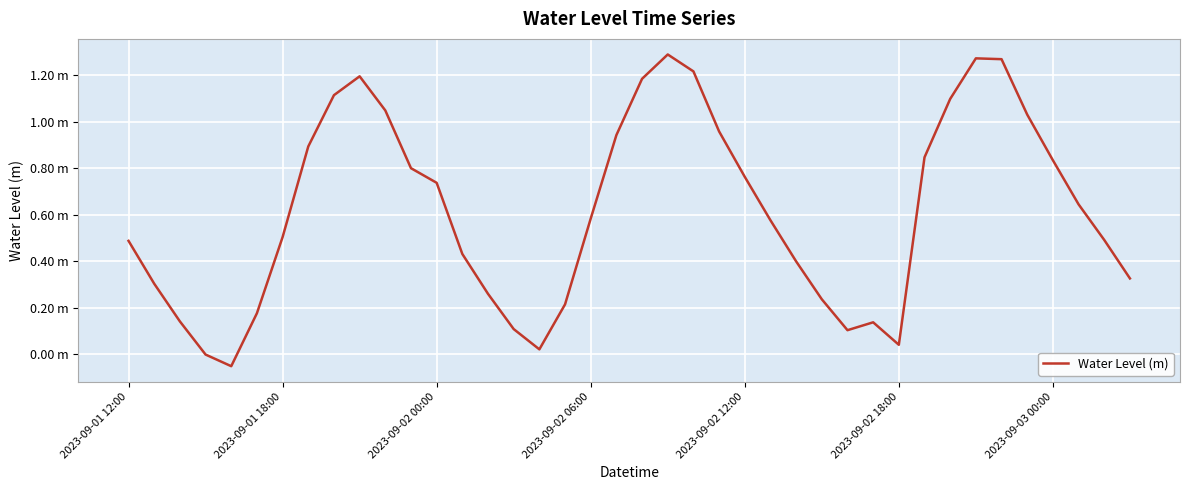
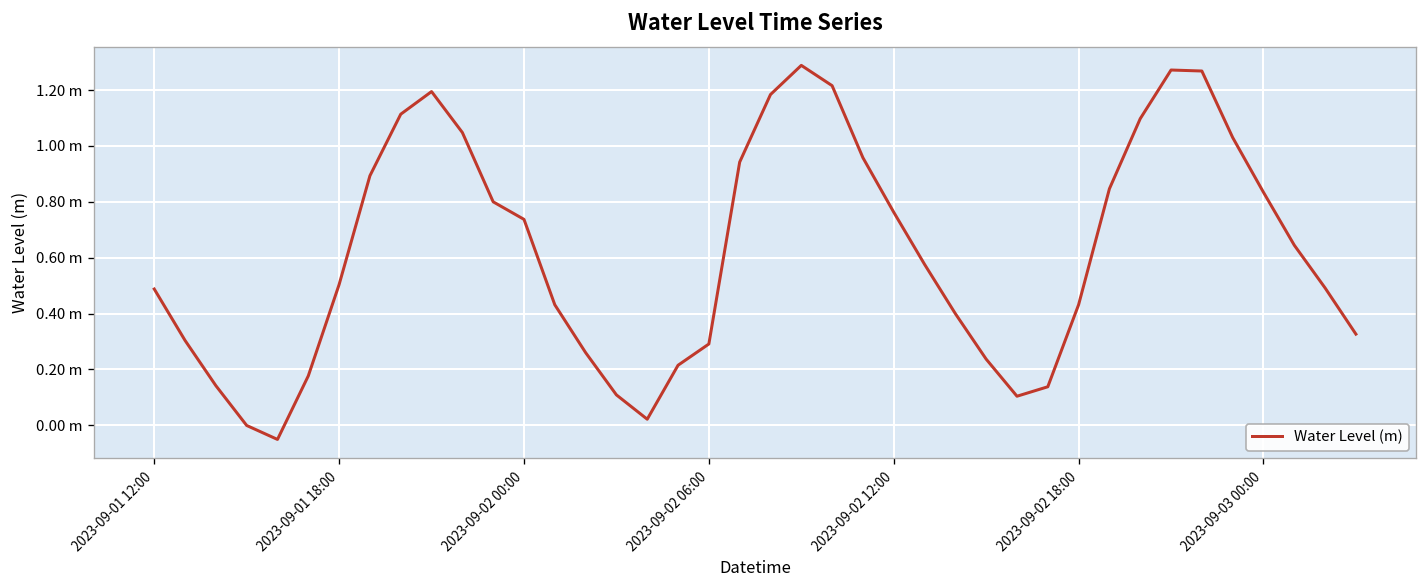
  {
    "2023-09-01 12:00": "0.49 m",
    "2023-09-01 18:00": "0.50 m",
    "2023-09-02 00:00": "0.74 m",
-   "2023-09-02 06:00": "0.58 m",
+   "2023-09-02 06:00": "0.29 m",
    "2023-09-02 12:00": "0.76 m",
-   "2023-09-02 18:00": "0.04 m",
+   "2023-09-02 18:00": "0.43 m",
    "2023-09-03 00:00": "0.83 m"
  }
